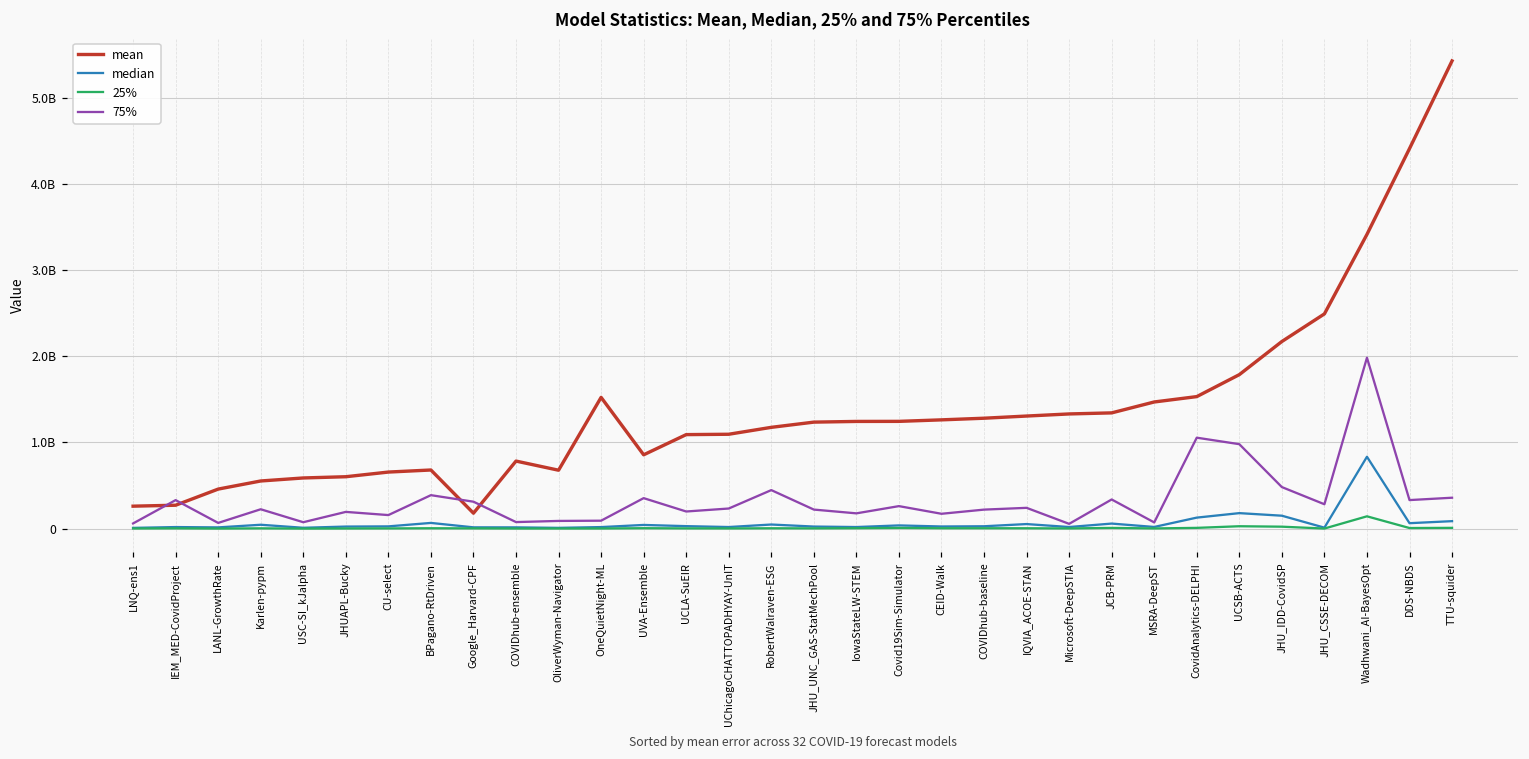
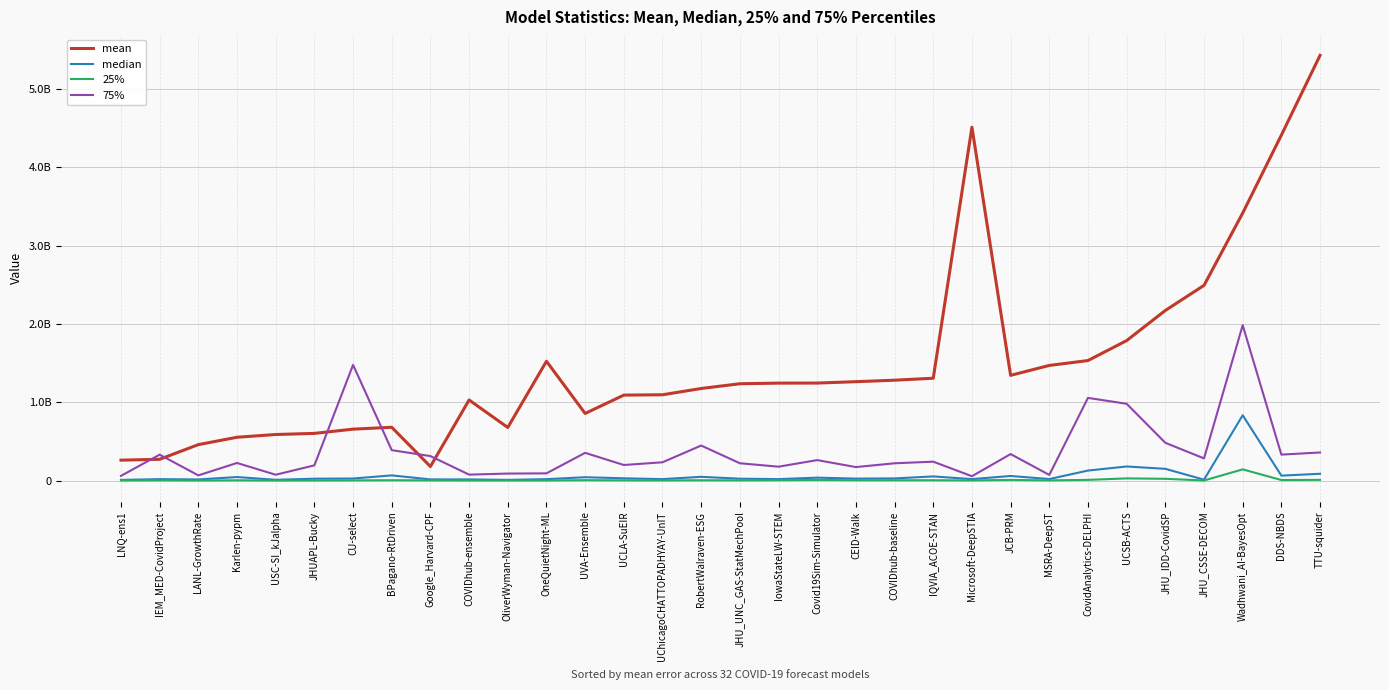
  {
    "mean": {
      "LNQ-ens1": 300000000,
      "IEM_MED-CovidProject": 300000000,
      "LANL-GrowthRate": 500000000,
      "Karlen-pypm": 600000000,
      "USC-SI_kJalpha": 600000000,
      "JHUAPL-Bucky": 600000000,
      "CU-select": 700000000,
      "BPagano-RtDriven": 700000000,
      "Google_Harvard-CPF": 200000000,
-     "COVIDhub-ensemble": 800000000,
+     "COVIDhub-ensemble": 1000000000,
      "OliverWyman-Navigator": 700000000,
      "OneQuietNight-ML": 1500000000,
      "UVA-Ensemble": 900000000,
      "UCLA-SuEIR": 1100000000,
      "UChicagoCHATTOPADHYAY-UnIT": 1100000000,
      "RobertWalraven-ESG": 1200000000,
      "JHU_UNC_GAS-StatMechPool": 1200000000,
      "IowaStateLW-STEM": 1200000000,
      "Covid19Sim-Simulator": 1200000000,
      "CEID-Walk": 1300000000,
      "COVIDhub-baseline": 1300000000,
      "IQVIA_ACOE-STAN": 1300000000,
-     "Microsoft-DeepSTIA": 1300000000,
+     "Microsoft-DeepSTIA": 4500000000,
      "JCB-PRM": 1300000000,
      "MSRA-DeepST": 1500000000,
      "CovidAnalytics-DELPHI": 1500000000,
      "UCSB-ACTS": 1800000000,
      "JHU_IDD-CovidSP": 2200000000,
      "JHU_CSSE-DECOM": 2500000000,
      "Wadhwani_AI-BayesOpt": 3400000000,
      "DDS-NBDS": 4400000000,
      "TTU-squider": 5400000000
    },
    "median": {
      "Karlen-pypm": 0,
      "BPagano-RtDriven": 100000000,
      "UVA-Ensemble": 0,
      "RobertWalraven-ESG": 0,
      "IQVIA_ACOE-STAN": 100000000,
      "JCB-PRM": 100000000,
      "CovidAnalytics-DELPHI": 100000000,
      "UCSB-ACTS": 200000000,
      "JHU_IDD-CovidSP": 200000000,
      "Wadhwani_AI-BayesOpt": 800000000,
      "DDS-NBDS": 100000000,
      "TTU-squider": 100000000
    },
    "25%": {
      "Karlen-pypm": 0,
      "BPagano-RtDriven": 0,
      "UVA-Ensemble": 0,
      "RobertWalraven-ESG": 0,
      "IQVIA_ACOE-STAN": 0,
      "JCB-PRM": 0,
      "CovidAnalytics-DELPHI": 0,
      "UCSB-ACTS": 0,
      "JHU_IDD-CovidSP": 0,
      "Wadhwani_AI-BayesOpt": 100000000,
      "DDS-NBDS": 0,
      "TTU-squider": 0
    },
    "75%": {
      "LNQ-ens1": 100000000,
      "IEM_MED-CovidProject": 300000000,
      "LANL-GrowthRate": 100000000,
      "Karlen-pypm": 200000000,
      "USC-SI_kJalpha": 100000000,
      "JHUAPL-Bucky": 200000000,
-     "CU-select": 200000000,
+     "CU-select": 1500000000,
      "BPagano-RtDriven": 400000000,
      "Google_Harvard-CPF": 300000000,
      "COVIDhub-ensemble": 100000000,
      "OliverWyman-Navigator": 100000000,
      "OneQuietNight-ML": 100000000,
      "UVA-Ensemble": 400000000,
      "UCLA-SuEIR": 200000000,
      "UChicagoCHATTOPADHYAY-UnIT": 200000000,
      "RobertWalraven-ESG": 400000000,
      "JHU_UNC_GAS-StatMechPool": 200000000,
      "IowaStateLW-STEM": 200000000,
      "Covid19Sim-Simulator": 300000000,
      "CEID-Walk": 200000000,
      "COVIDhub-baseline": 200000000,
      "IQVIA_ACOE-STAN": 200000000,
      "Microsoft-DeepSTIA": 100000000,
      "JCB-PRM": 300000000,
      "MSRA-DeepST": 100000000,
      "CovidAnalytics-DELPHI": 1100000000,
      "UCSB-ACTS": 1000000000,
      "JHU_IDD-CovidSP": 500000000,
      "JHU_CSSE-DECOM": 300000000,
      "Wadhwani_AI-BayesOpt": 2000000000,
      "DDS-NBDS": 300000000,
      "TTU-squider": 400000000
    }
  }
